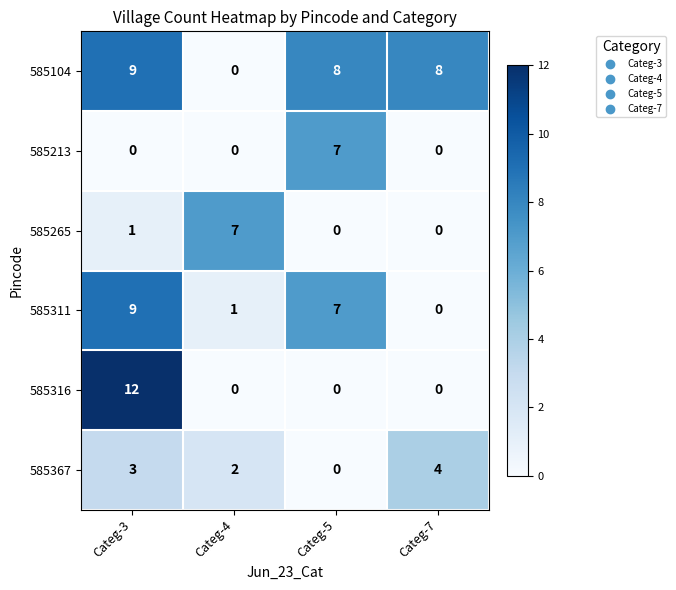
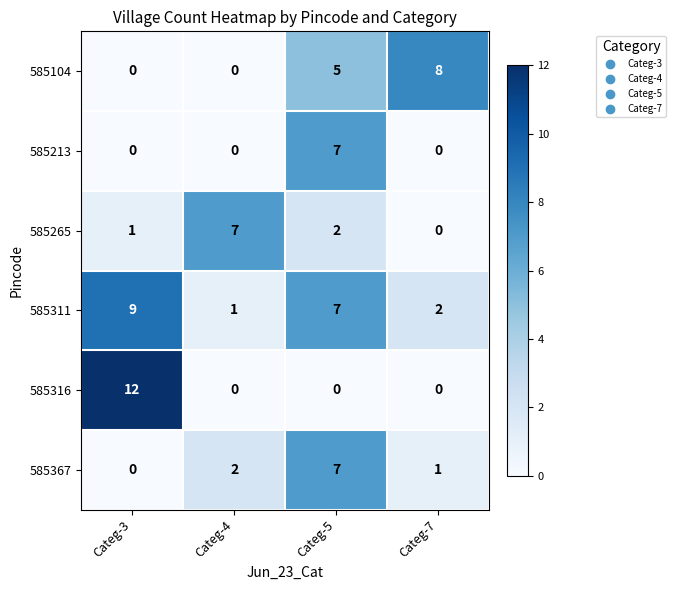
  {
    "585104": {
-     "Categ-3": 9,
+     "Categ-3": 0,
      "Categ-4": 0,
-     "Categ-5": 8,
+     "Categ-5": 5,
      "Categ-7": 8
    },
    "585213": {
      "Categ-3": 0,
      "Categ-4": 0,
      "Categ-5": 7,
      "Categ-7": 0
    },
    "585265": {
      "Categ-3": 1,
      "Categ-4": 7,
-     "Categ-5": 0,
+     "Categ-5": 2,
      "Categ-7": 0
    },
    "585311": {
      "Categ-3": 9,
      "Categ-4": 1,
      "Categ-5": 7,
-     "Categ-7": 0
+     "Categ-7": 2
    },
    "585316": {
      "Categ-3": 12,
      "Categ-4": 0,
      "Categ-5": 0,
      "Categ-7": 0
    },
    "585367": {
-     "Categ-3": 3,
+     "Categ-3": 0,
      "Categ-4": 2,
-     "Categ-5": 0,
-     "Categ-7": 4
+     "Categ-5": 7,
+     "Categ-7": 1
    }
  }
